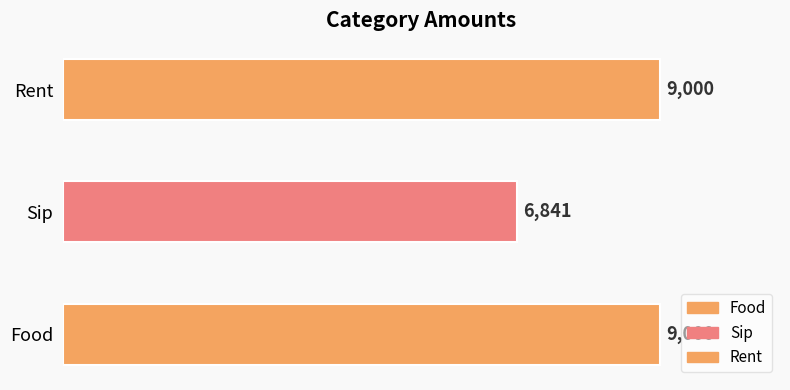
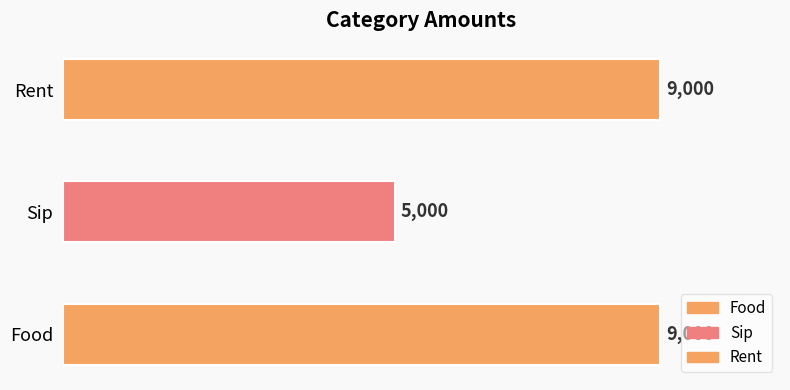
  {
    "Rent": "9,000",
-   "Sip": "6,841"
+   "Sip": "5,000"
  }
